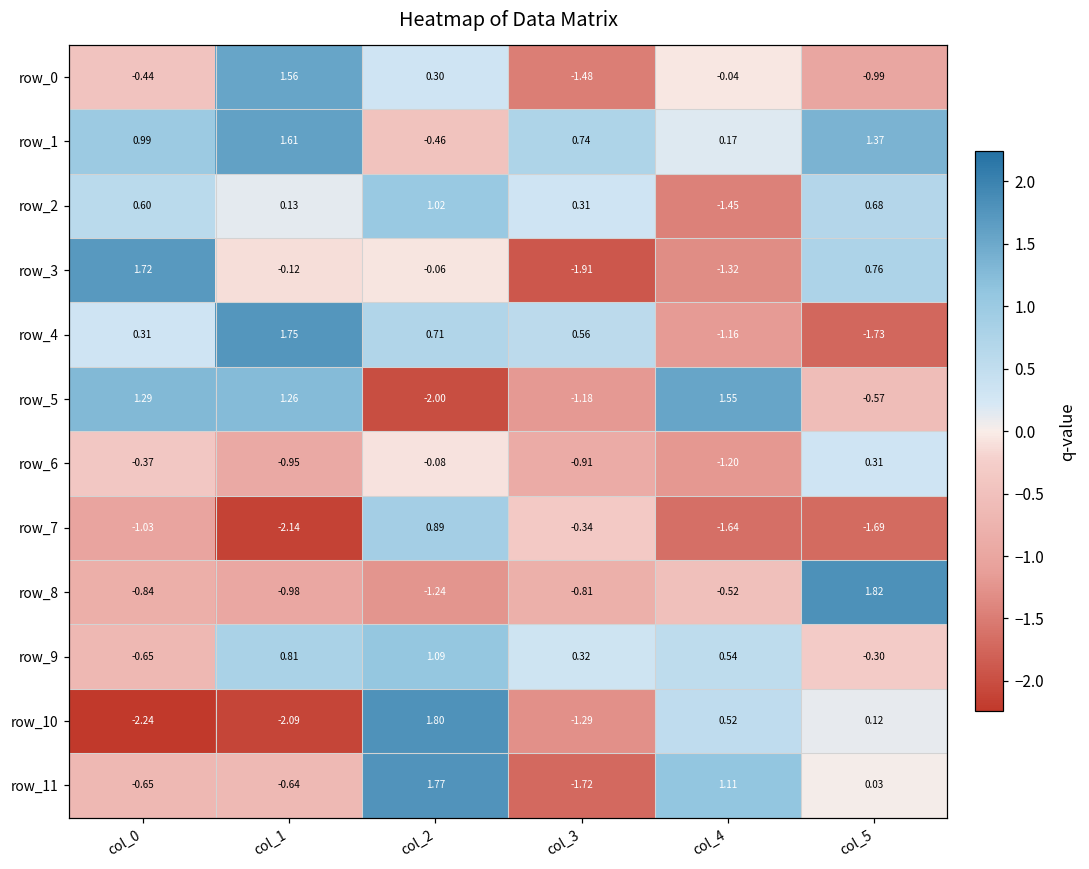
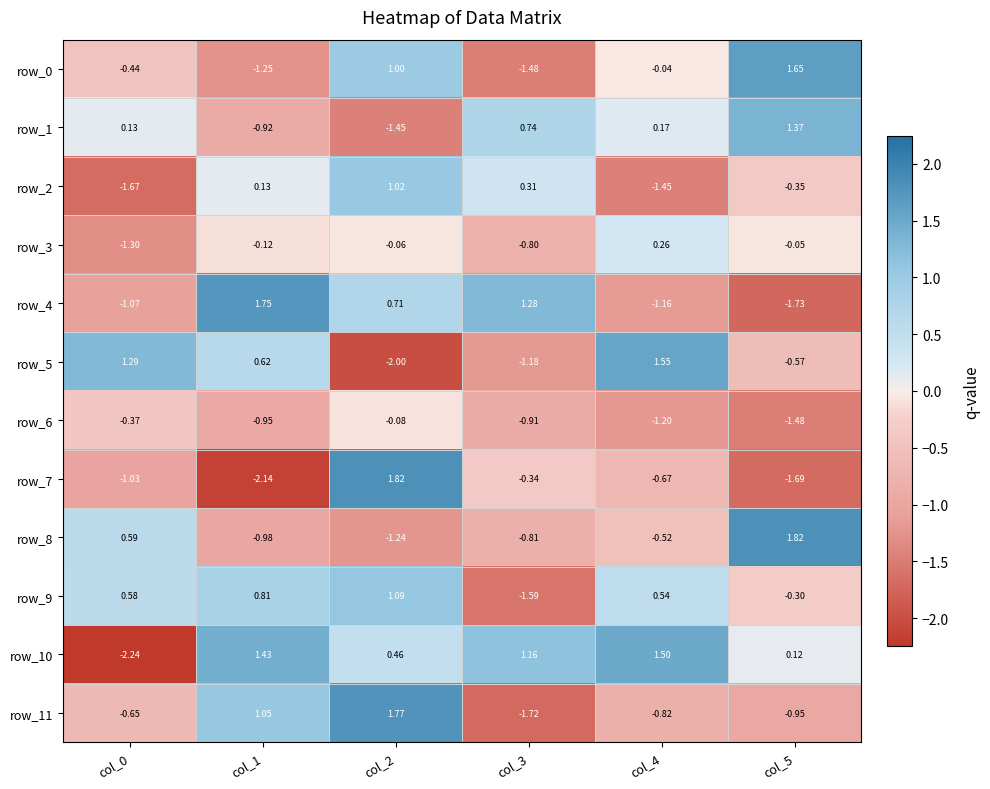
  {
    "row_0": {
      "col_0": -0.44,
-     "col_1": 1.56,
-     "col_2": 0.30,
+     "col_1": -1.25,
+     "col_2": 1.00,
      "col_3": -1.48,
      "col_4": -0.04,
-     "col_5": -0.99
+     "col_5": 1.65
    },
    "row_1": {
-     "col_0": 0.99,
-     "col_1": 1.61,
-     "col_2": -0.46,
+     "col_0": 0.13,
+     "col_1": -0.92,
+     "col_2": -1.45,
      "col_3": 0.74,
      "col_4": 0.17,
      "col_5": 1.37
    },
    "row_2": {
-     "col_0": 0.60,
+     "col_0": -1.67,
      "col_1": 0.13,
      "col_2": 1.02,
      "col_3": 0.31,
      "col_4": -1.45,
-     "col_5": 0.68
+     "col_5": -0.35
    },
    "row_3": {
-     "col_0": 1.72,
+     "col_0": -1.30,
      "col_1": -0.12,
      "col_2": -0.06,
-     "col_3": -1.91,
-     "col_4": -1.32,
-     "col_5": 0.76
+     "col_3": -0.80,
+     "col_4": 0.26,
+     "col_5": -0.05
    },
    "row_4": {
-     "col_0": 0.31,
+     "col_0": -1.07,
      "col_1": 1.75,
      "col_2": 0.71,
-     "col_3": 0.56,
+     "col_3": 1.28,
      "col_4": -1.16,
      "col_5": -1.73
    },
    "row_5": {
      "col_0": 1.29,
-     "col_1": 1.26,
+     "col_1": 0.62,
      "col_2": -2.00,
      "col_3": -1.18,
      "col_4": 1.55,
      "col_5": -0.57
    },
    "row_6": {
      "col_0": -0.37,
      "col_1": -0.95,
      "col_2": -0.08,
      "col_3": -0.91,
      "col_4": -1.20,
-     "col_5": 0.31
+     "col_5": -1.48
    },
    "row_7": {
      "col_0": -1.03,
      "col_1": -2.14,
-     "col_2": 0.89,
+     "col_2": 1.82,
      "col_3": -0.34,
-     "col_4": -1.64,
+     "col_4": -0.67,
      "col_5": -1.69
    },
    "row_8": {
-     "col_0": -0.84,
+     "col_0": 0.59,
      "col_1": -0.98,
      "col_2": -1.24,
      "col_3": -0.81,
      "col_4": -0.52,
      "col_5": 1.82
    },
    "row_9": {
-     "col_0": -0.65,
+     "col_0": 0.58,
      "col_1": 0.81,
      "col_2": 1.09,
-     "col_3": 0.32,
+     "col_3": -1.59,
      "col_4": 0.54,
      "col_5": -0.30
    },
    "row_10": {
      "col_0": -2.24,
-     "col_1": -2.09,
-     "col_2": 1.80,
-     "col_3": -1.29,
-     "col_4": 0.52,
+     "col_1": 1.43,
+     "col_2": 0.46,
+     "col_3": 1.16,
+     "col_4": 1.50,
      "col_5": 0.12
    },
    "row_11": {
      "col_0": -0.65,
-     "col_1": -0.64,
+     "col_1": 1.05,
      "col_2": 1.77,
      "col_3": -1.72,
-     "col_4": 1.11,
-     "col_5": 0.03
+     "col_4": -0.82,
+     "col_5": -0.95
    }
  }
